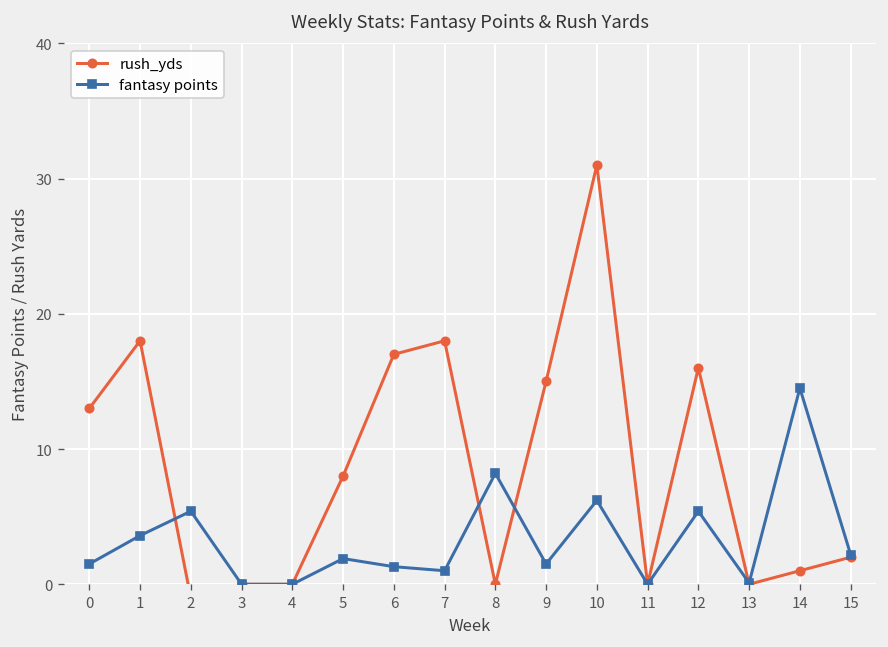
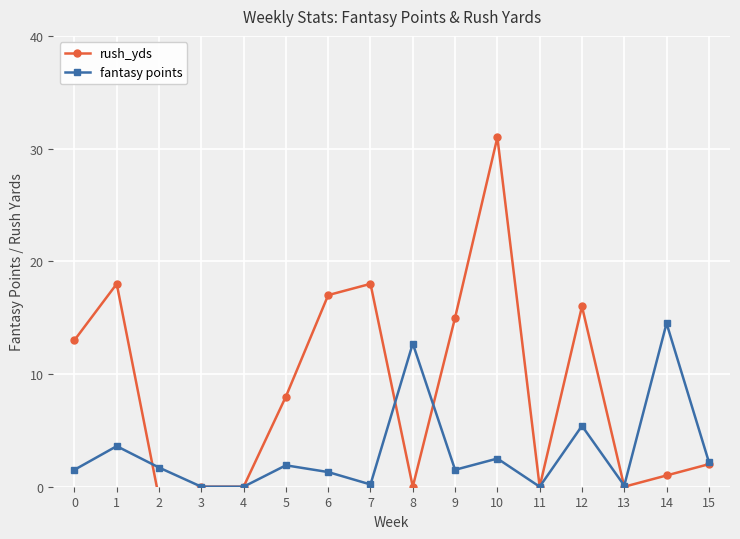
  {
    "rush_yds": {
      "0": 13.0,
      "1": 18.0,
      "5": 8.0,
      "6": 17.0,
      "7": 18.0,
      "8": 0.0,
      "9": 15.0,
      "10": 31.0,
      "12": 16.0,
      "14": 1.0
    },
    "fantasy points": {
      "0": 1.5,
      "1": 3.6,
-     "2": 5.4,
+     "2": 1.7,
      "5": 1.9,
      "6": 1.3,
-     "7": 1.0,
-     "8": 8.2,
+     "7": 0.2,
+     "8": 12.7,
      "9": 1.5,
-     "10": 6.2,
+     "10": 2.5,
      "12": 5.4,
      "14": 14.5
    }
  }
